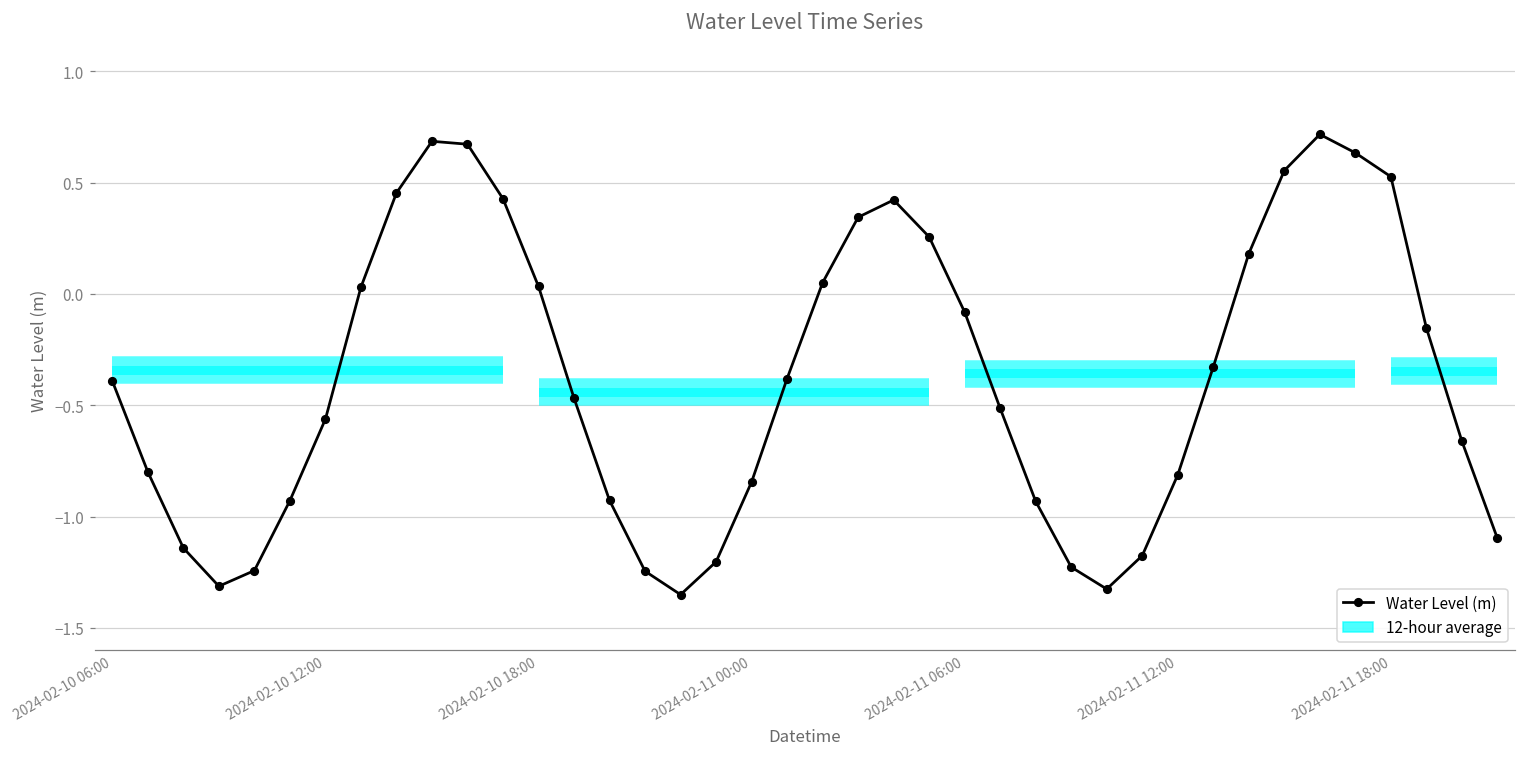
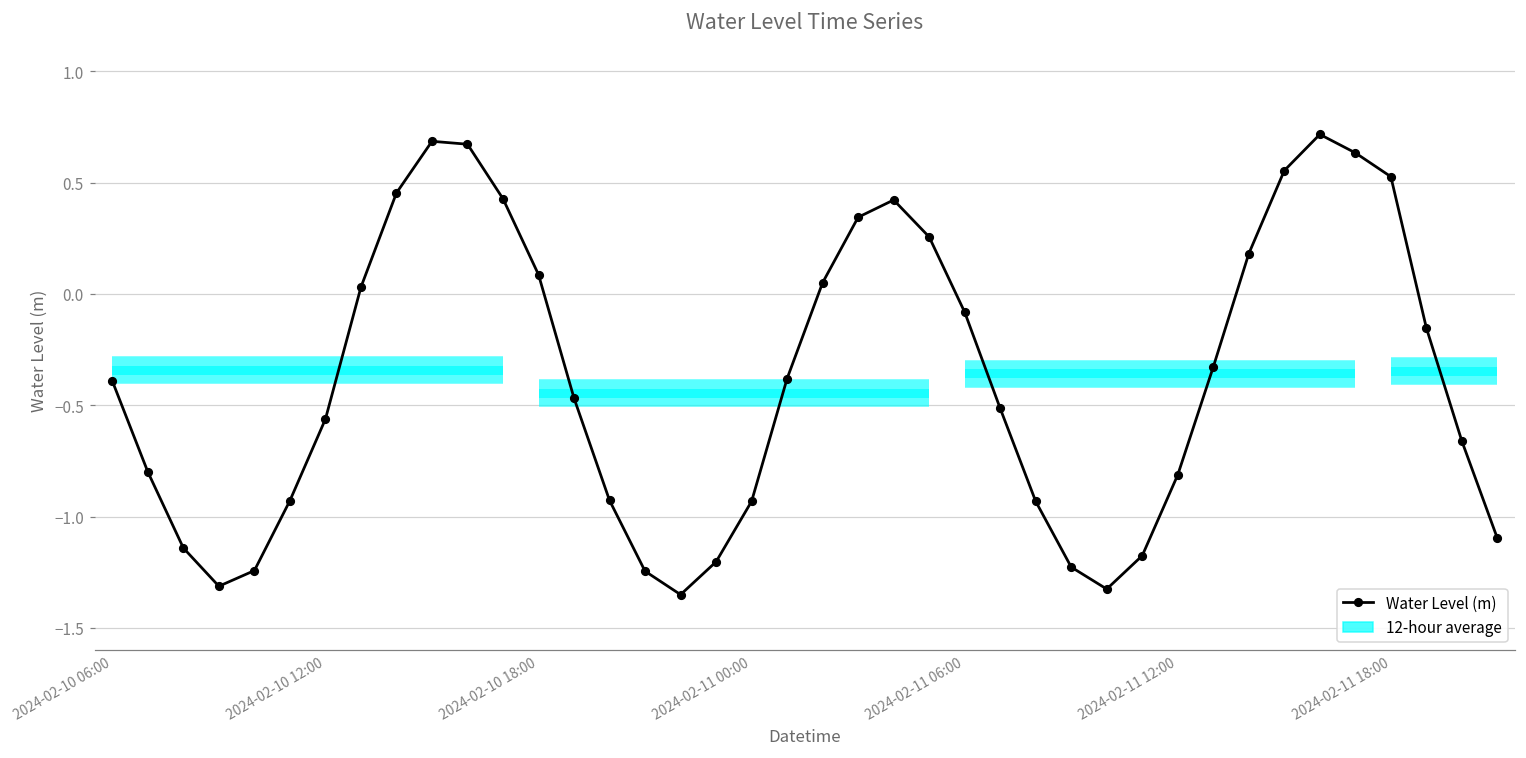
  {
    "2024-02-10 06:00": -0.39,
    "2024-02-10 12:00": -0.56,
-   "2024-02-10 18:00": 0.03,
-   "2024-02-11 00:00": -0.84,
+   "2024-02-10 18:00": 0.09,
+   "2024-02-11 00:00": -0.93,
    "2024-02-11 06:00": -0.08,
    "2024-02-11 12:00": -0.81,
    "2024-02-11 18:00": 0.53
  }
